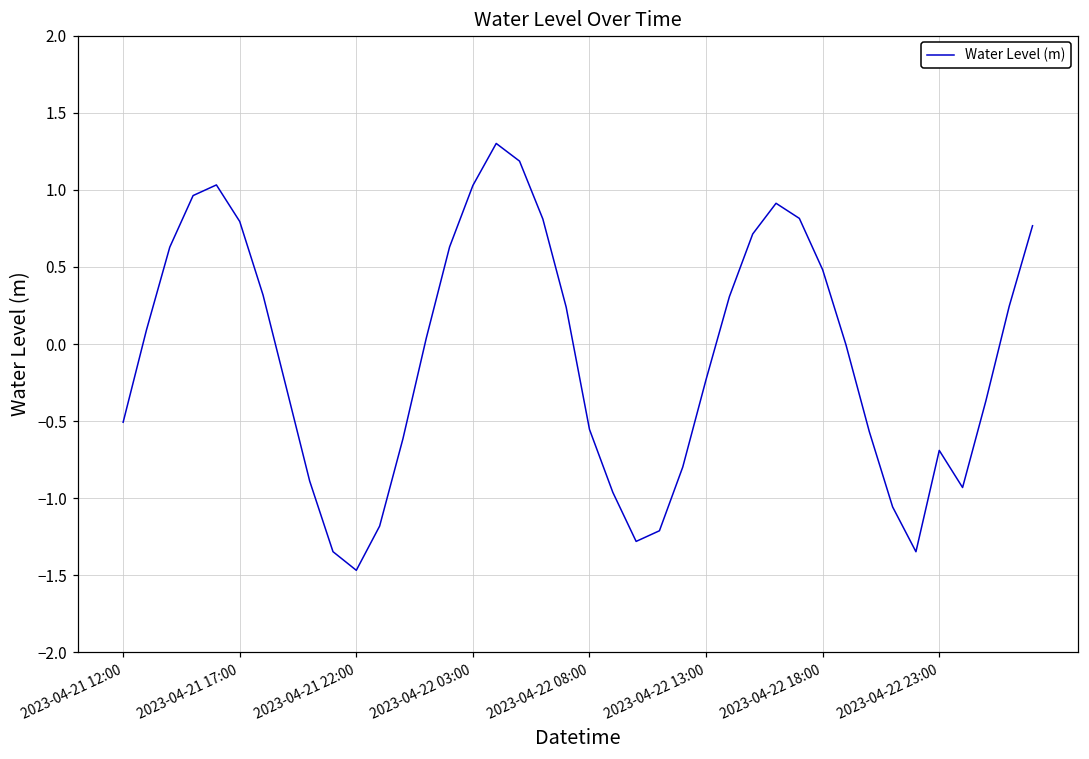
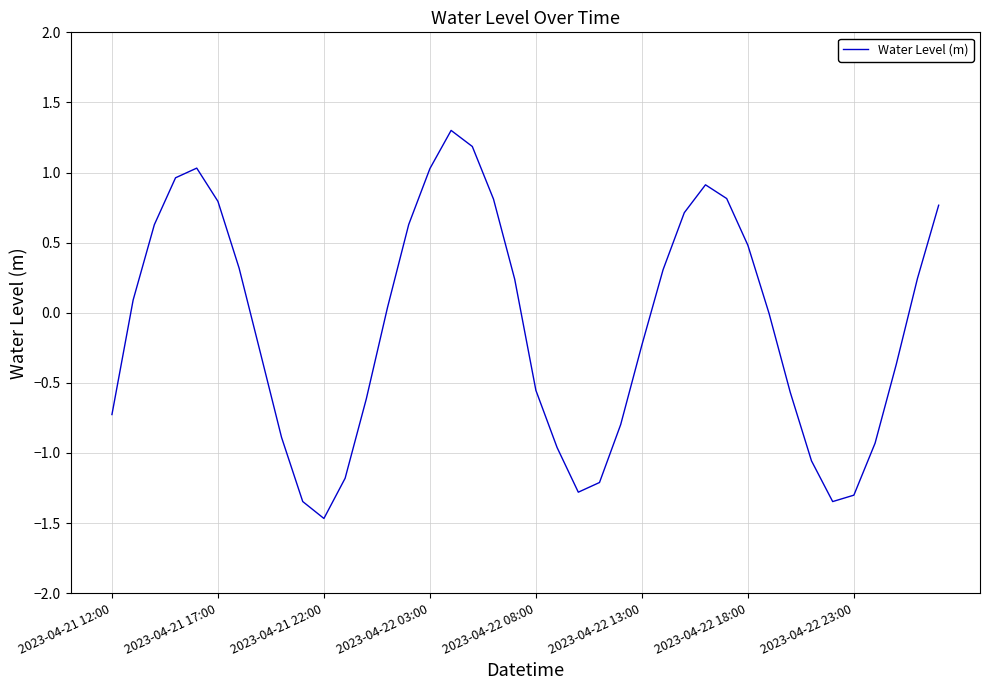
  {
-   "2023-04-21 12:00": -0.51,
+   "2023-04-21 12:00": -0.73,
    "2023-04-21 17:00": 0.79,
    "2023-04-21 22:00": -1.47,
    "2023-04-22 03:00": 1.03,
    "2023-04-22 08:00": -0.55,
    "2023-04-22 13:00": -0.23,
    "2023-04-22 18:00": 0.48,
-   "2023-04-22 23:00": -0.69
+   "2023-04-22 23:00": -1.30
  }
